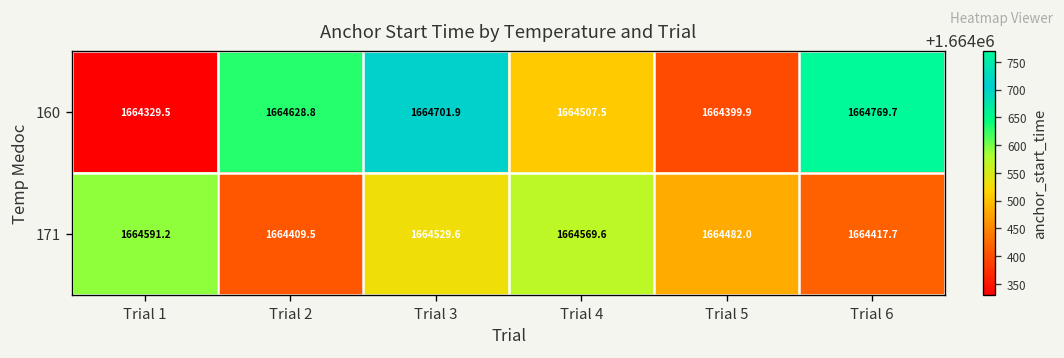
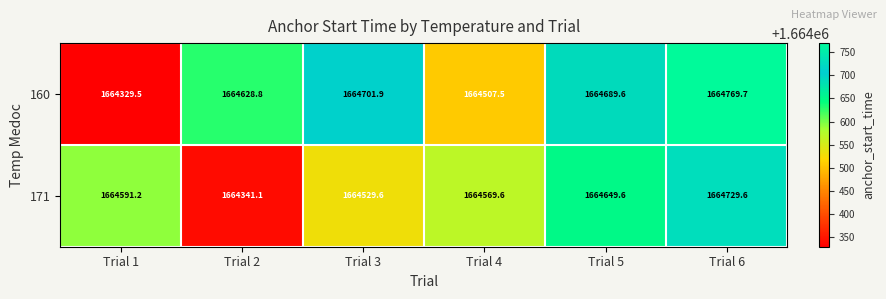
  {
    "160": {
      "Trial 1": 1664329.5,
      "Trial 2": 1664628.8,
      "Trial 3": 1664701.9,
      "Trial 4": 1664507.5,
-     "Trial 5": 1664399.9,
+     "Trial 5": 1664689.6,
      "Trial 6": 1664769.7
    },
    "171": {
      "Trial 1": 1664591.2,
-     "Trial 2": 1664409.5,
+     "Trial 2": 1664341.1,
      "Trial 3": 1664529.6,
      "Trial 4": 1664569.6,
-     "Trial 5": 1664482.0,
-     "Trial 6": 1664417.7
+     "Trial 5": 1664649.6,
+     "Trial 6": 1664729.6
    }
  }
